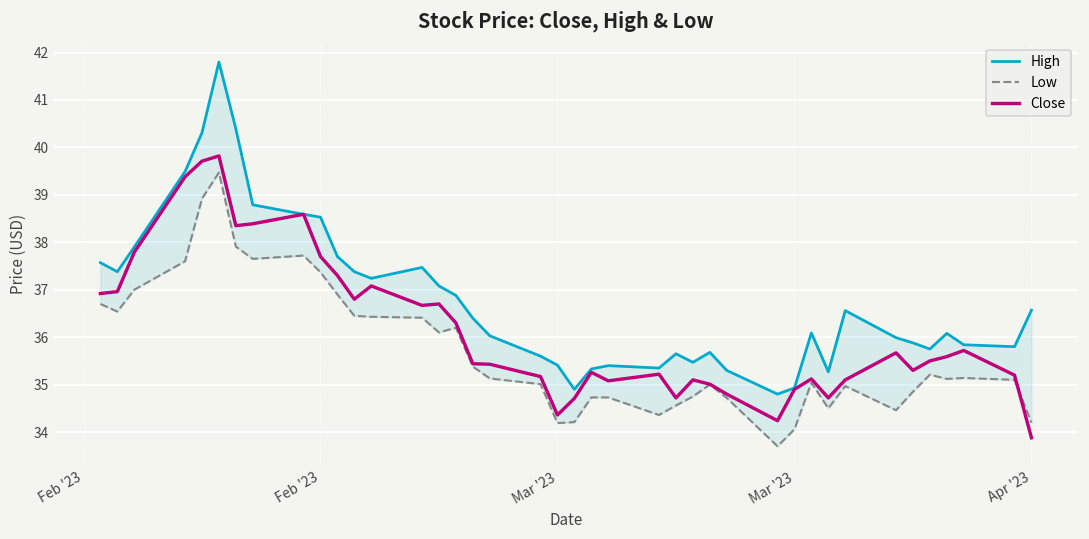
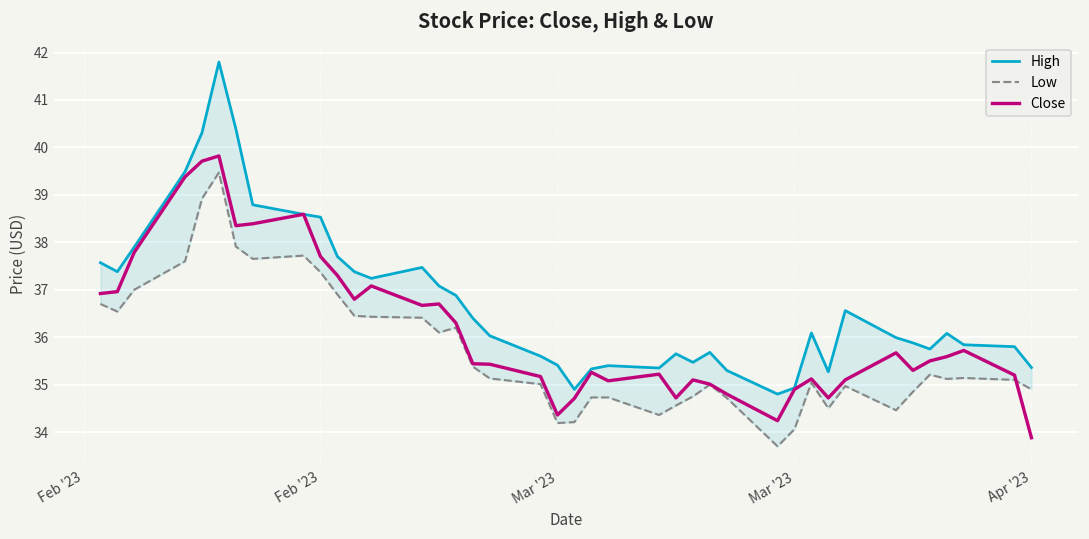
  {
    "High": {
      "Feb '23": 38.5,
-     "Apr '23": 36.6
+     "Apr '23": 35.4
    },
    "Low": {
      "Feb '23": 37.4,
-     "Apr '23": 34.2
+     "Apr '23": 34.9
    },
    "Close": {
      "Feb '23": 37.7,
      "Apr '23": 33.9
    }
  }
